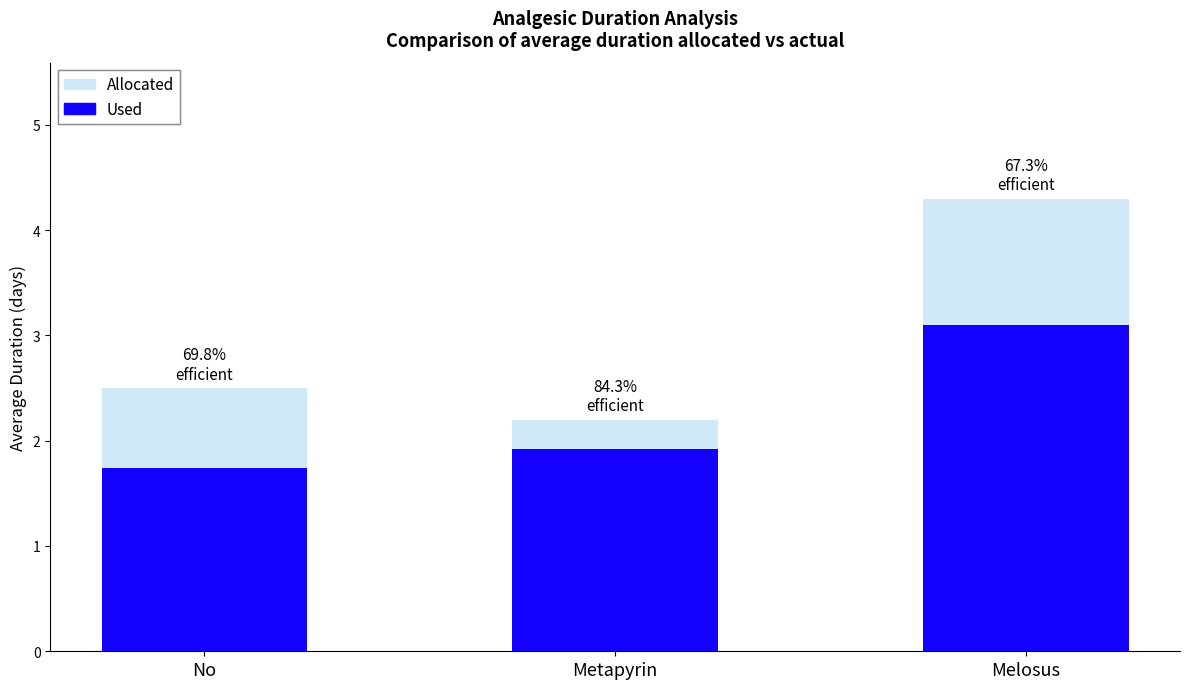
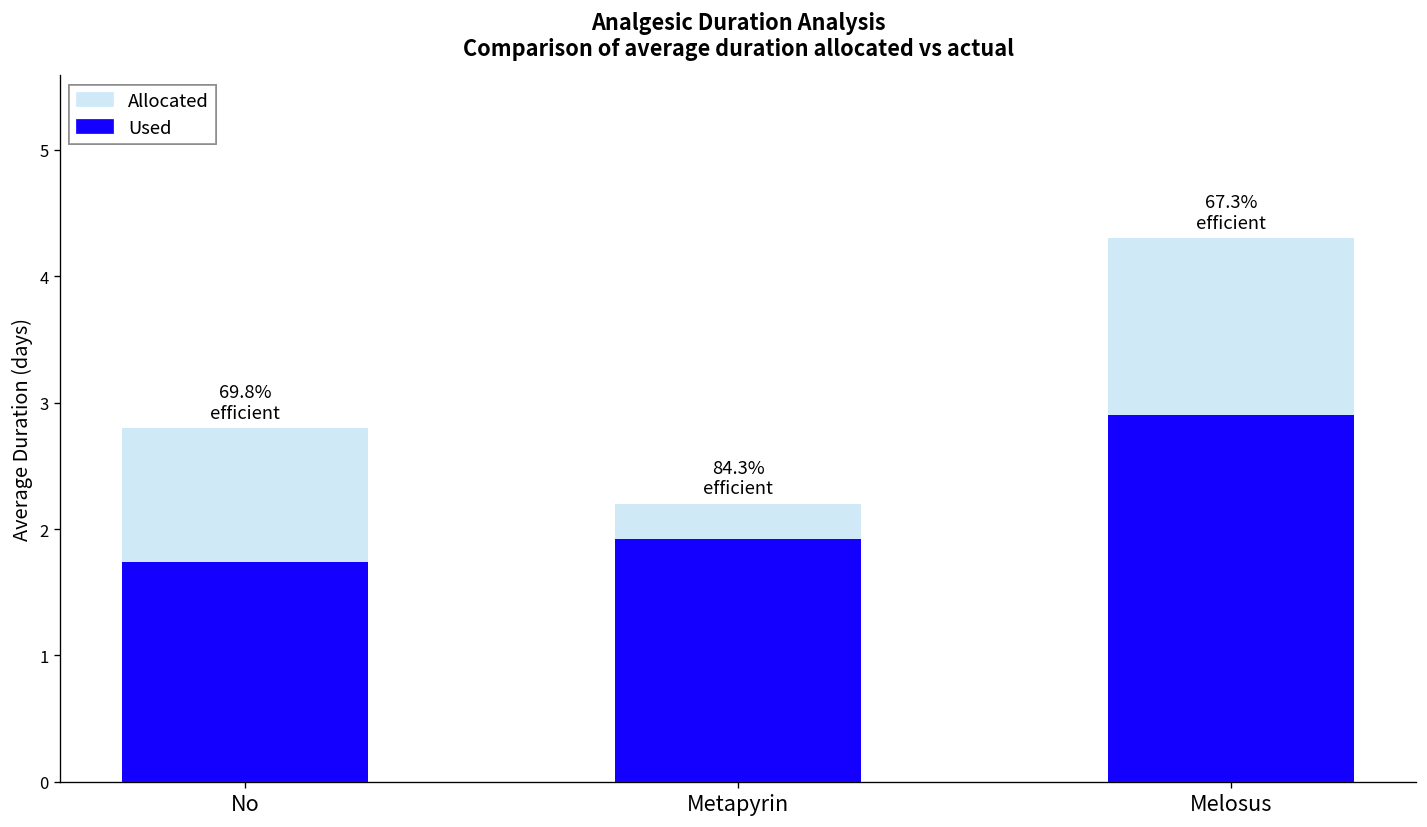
  {
    "Allocated": {
-     "No": 2.5
+     "No": 2.8
    },
    "Used": {
-     "Melosus": 3.1
+     "Melosus": 2.9
    }
  }
